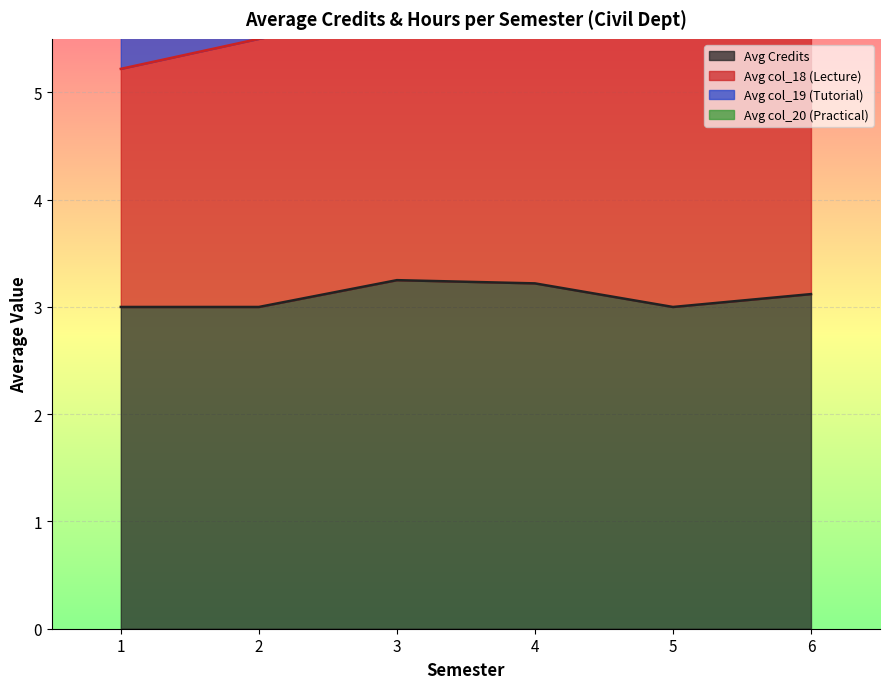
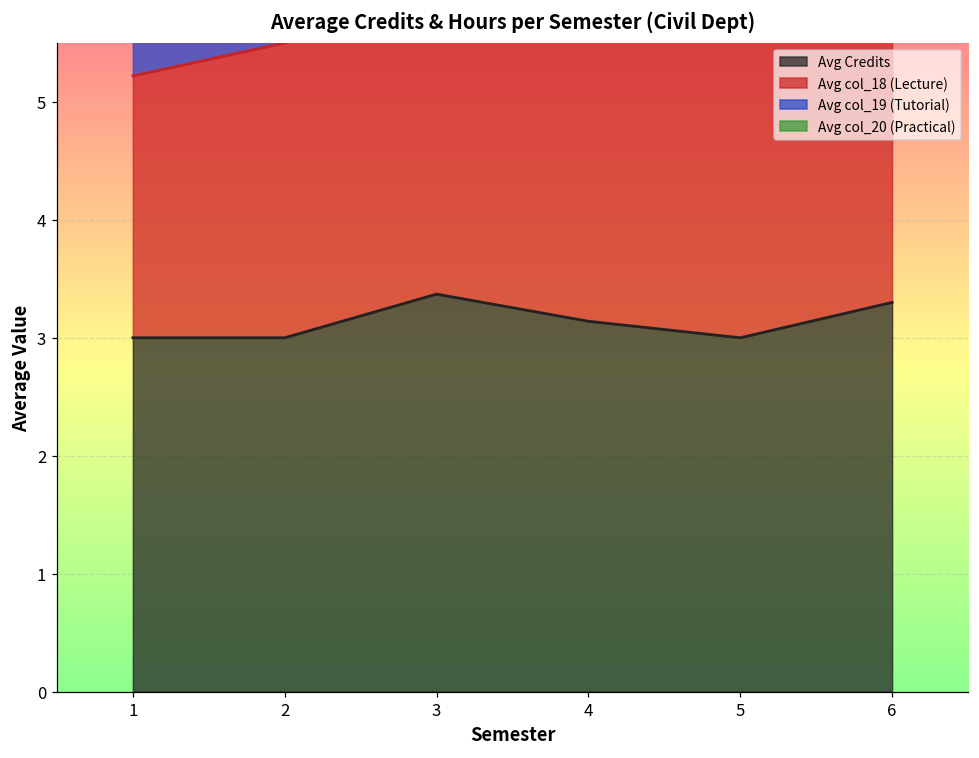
  {
    "Avg Credits": {
      "1": 3.00,
      "2": 3.00,
-     "3": 3.25,
-     "4": 3.22,
+     "3": 3.37,
+     "4": 3.14,
      "5": 3.00,
-     "6": 3.12
+     "6": 3.30
    },
    "Avg col_18 (Lecture)": {
      "1": 2.22,
      "2": 2.50
    }
  }
